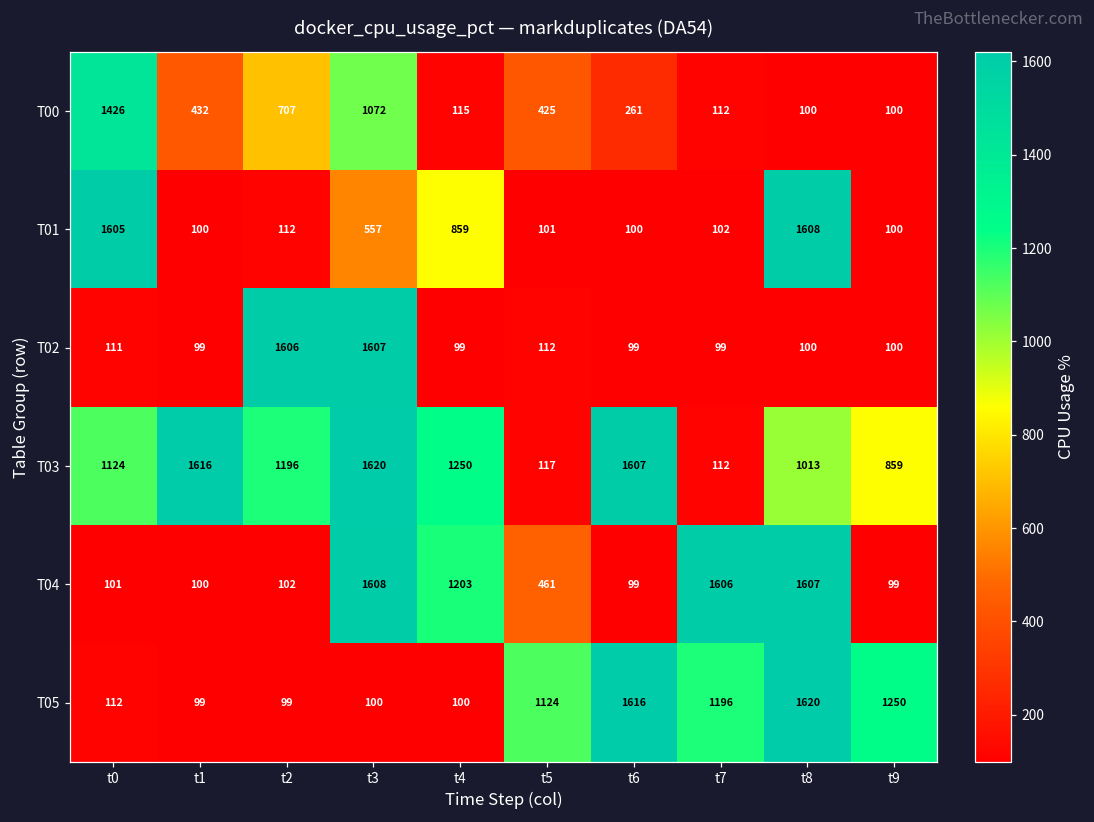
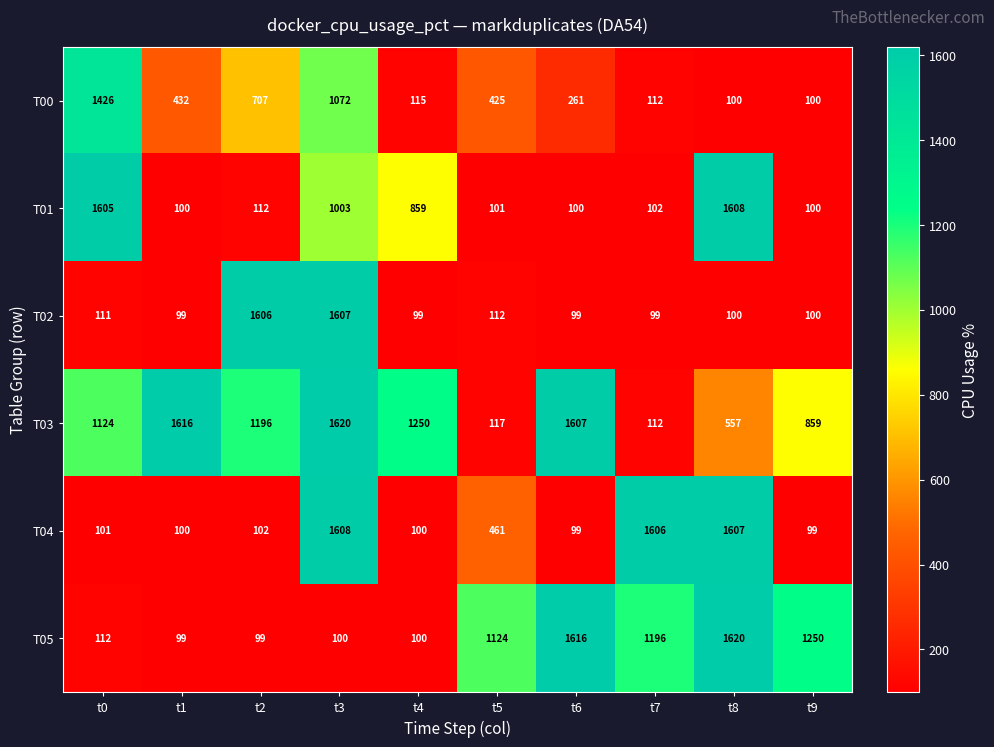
  {
    "T00": {
      "t0": 1426,
      "t1": 432,
      "t2": 707,
      "t3": 1072,
      "t4": 115,
      "t5": 425,
      "t6": 261,
      "t7": 112,
      "t8": 100,
      "t9": 100
    },
    "T01": {
      "t0": 1605,
      "t1": 100,
      "t2": 112,
-     "t3": 557,
+     "t3": 1003,
      "t4": 859,
      "t5": 101,
      "t6": 100,
      "t7": 102,
      "t8": 1608,
      "t9": 100
    },
    "T02": {
      "t0": 111,
      "t1": 99,
      "t2": 1606,
      "t3": 1607,
      "t4": 99,
      "t5": 112,
      "t6": 99,
      "t7": 99,
      "t8": 100,
      "t9": 100
    },
    "T03": {
      "t0": 1124,
      "t1": 1616,
      "t2": 1196,
      "t3": 1620,
      "t4": 1250,
      "t5": 117,
      "t6": 1607,
      "t7": 112,
-     "t8": 1013,
+     "t8": 557,
      "t9": 859
    },
    "T04": {
      "t0": 101,
      "t1": 100,
      "t2": 102,
      "t3": 1608,
-     "t4": 1203,
+     "t4": 100,
      "t5": 461,
      "t6": 99,
      "t7": 1606,
      "t8": 1607,
      "t9": 99
    },
    "T05": {
      "t0": 112,
      "t1": 99,
      "t2": 99,
      "t3": 100,
      "t4": 100,
      "t5": 1124,
      "t6": 1616,
      "t7": 1196,
      "t8": 1620,
      "t9": 1250
    }
  }
